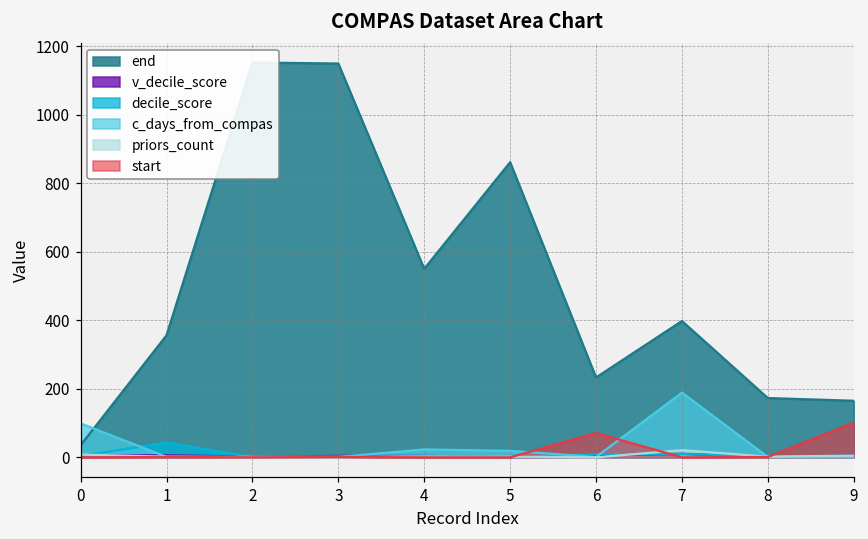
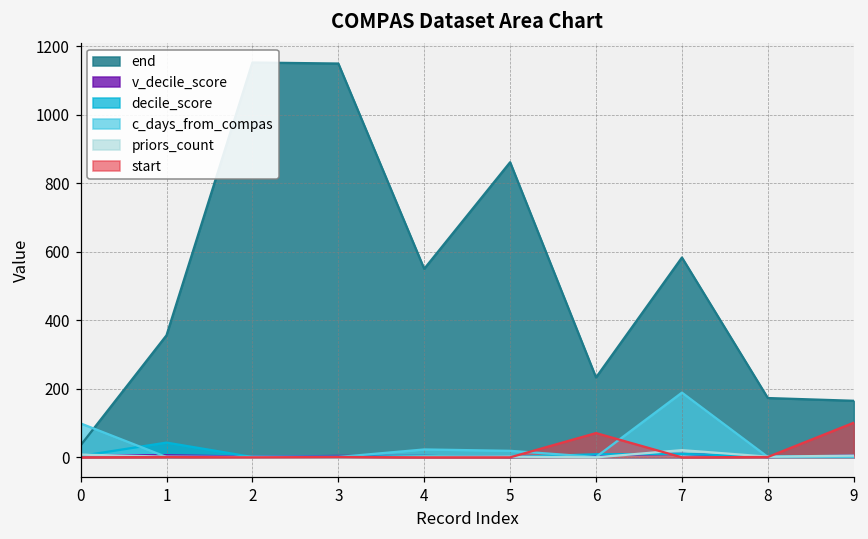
  {
    "end": {
      "0": 40,
      "1": 360,
      "3": 1150,
      "4": 550,
      "5": 860,
      "6": 230,
-     "7": 400,
+     "7": 580,
      "8": 170,
      "9": 170
    },
    "decile_score": {
      "1": 40
    },
    "c_days_from_compas": {
      "0": 100,
      "4": 20,
      "5": 20,
      "7": 190
    },
    "priors_count": {
      "7": 20
    },
    "start": {
      "6": 70,
      "7": 0,
      "9": 100
    }
  }
